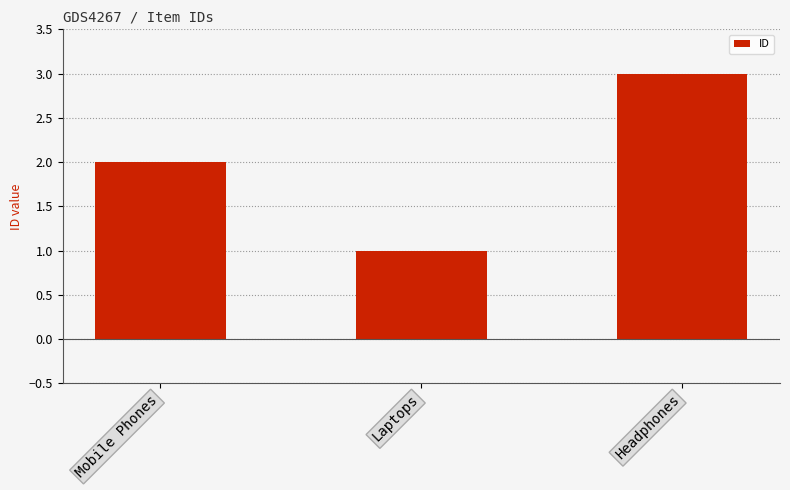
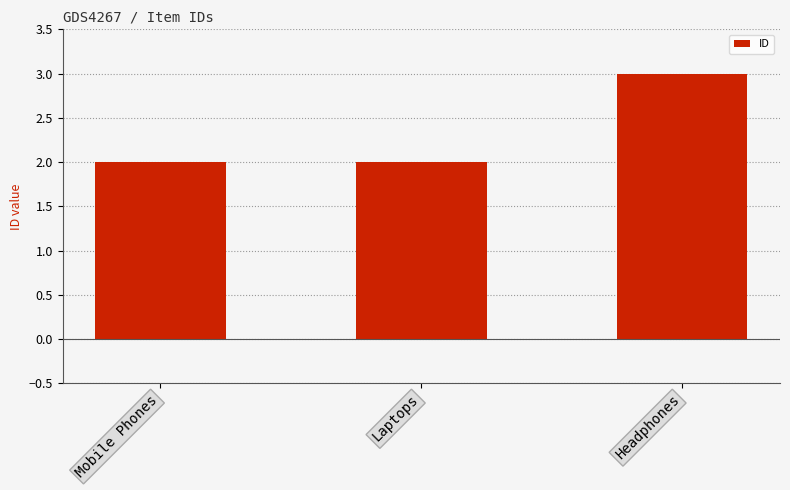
  {
    "Mobile Phones": 2,
-   "Laptops": 1,
+   "Laptops": 2,
    "Headphones": 3
  }
